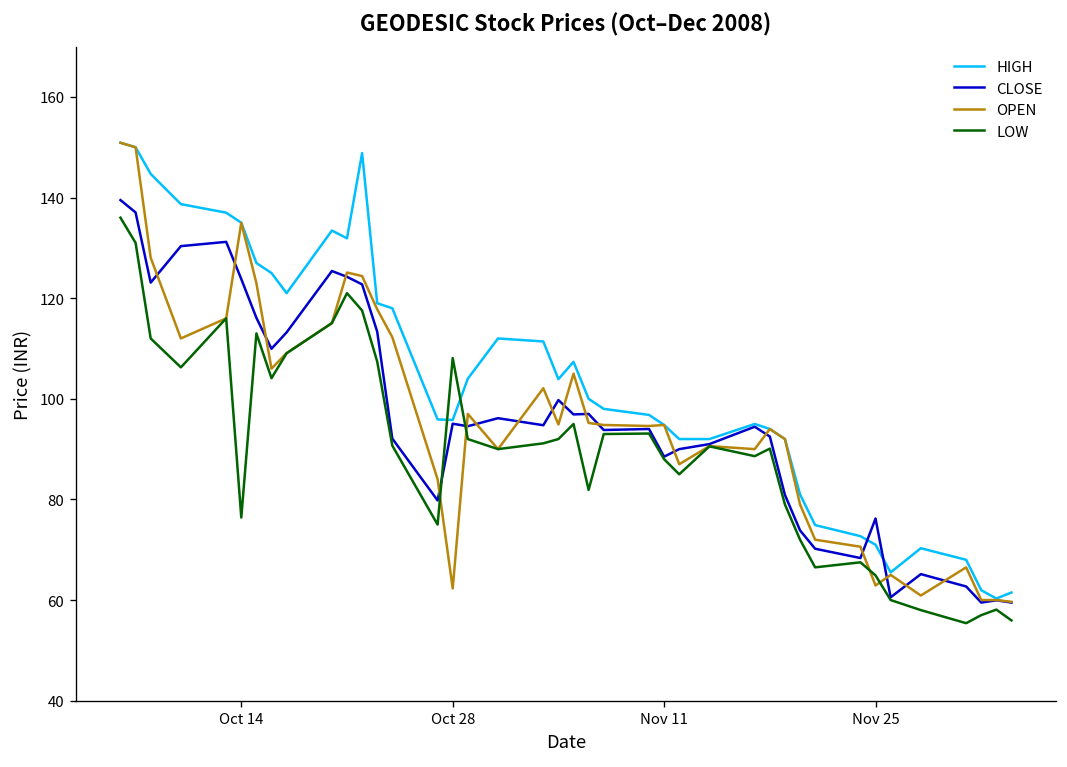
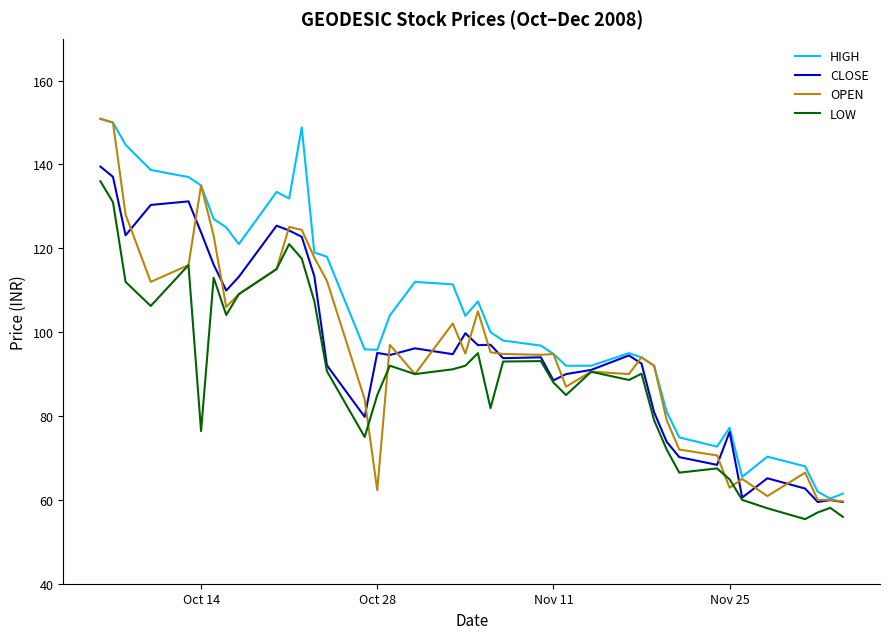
  {
    "HIGH": {
      "Oct 28": 96,
-     "Nov 25": 71
+     "Nov 25": 77
    },
    "CLOSE": {
      "Oct 14": 124,
      "Oct 28": 95,
      "Nov 25": 76
    },
    "OPEN": {
      "Oct 28": 62,
      "Nov 25": 63
    },
    "LOW": {
      "Oct 14": 76,
-     "Oct 28": 108,
+     "Oct 28": 85,
      "Nov 25": 65
    }
  }
